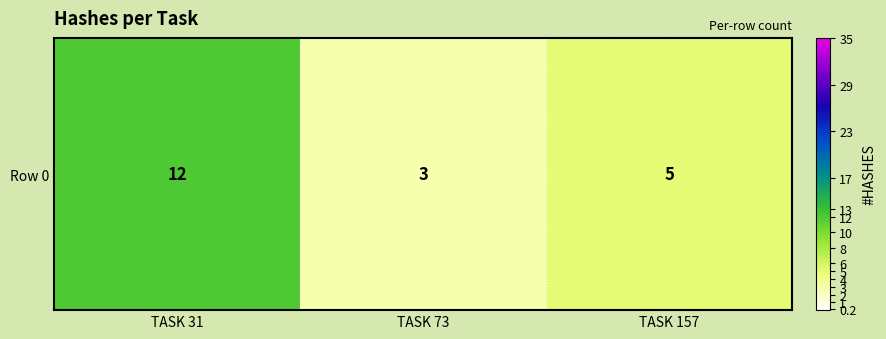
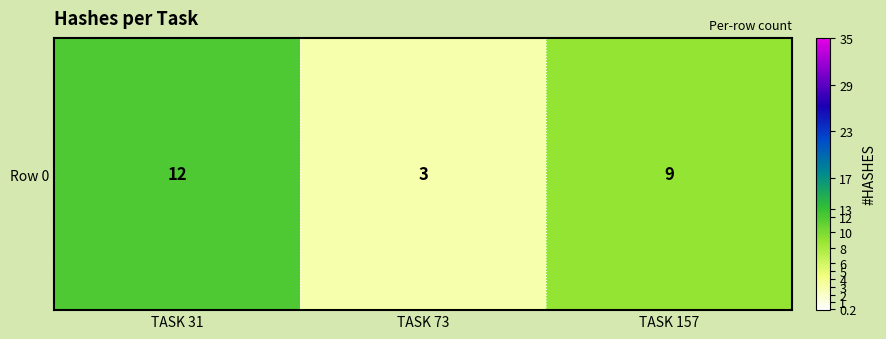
  {
    "Row 0": {
      "TASK 31": 12,
      "TASK 73": 3,
-     "TASK 157": 5
+     "TASK 157": 9
    }
  }
